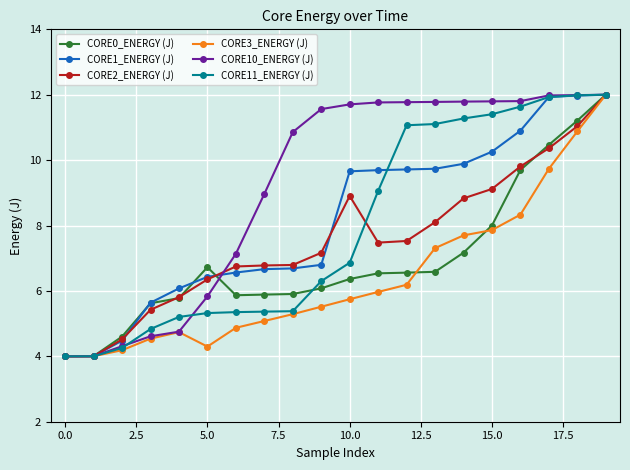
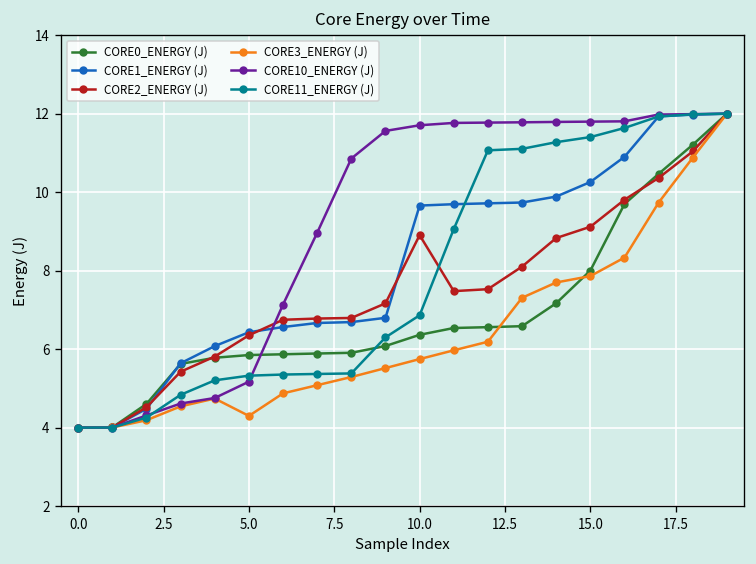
  {
    "CORE0_ENERGY (J)": {
-     "5.0": 6.7,
+     "5.0": 5.8,
      "10.0": 6.4,
      "15.0": 8.0
    },
    "CORE1_ENERGY (J)": {
      "10.0": 9.7,
      "15.0": 10.3
    },
    "CORE2_ENERGY (J)": {
      "10.0": 8.9,
      "15.0": 9.1
    },
    "CORE3_ENERGY (J)": {
      "5.0": 4.3,
      "10.0": 5.7,
      "15.0": 7.9
    },
    "CORE10_ENERGY (J)": {
-     "5.0": 5.8,
+     "5.0": 5.2,
      "10.0": 11.7,
      "15.0": 11.8
    },
    "CORE11_ENERGY (J)": {
      "5.0": 5.3,
      "10.0": 6.9,
      "15.0": 11.4
    }
  }
